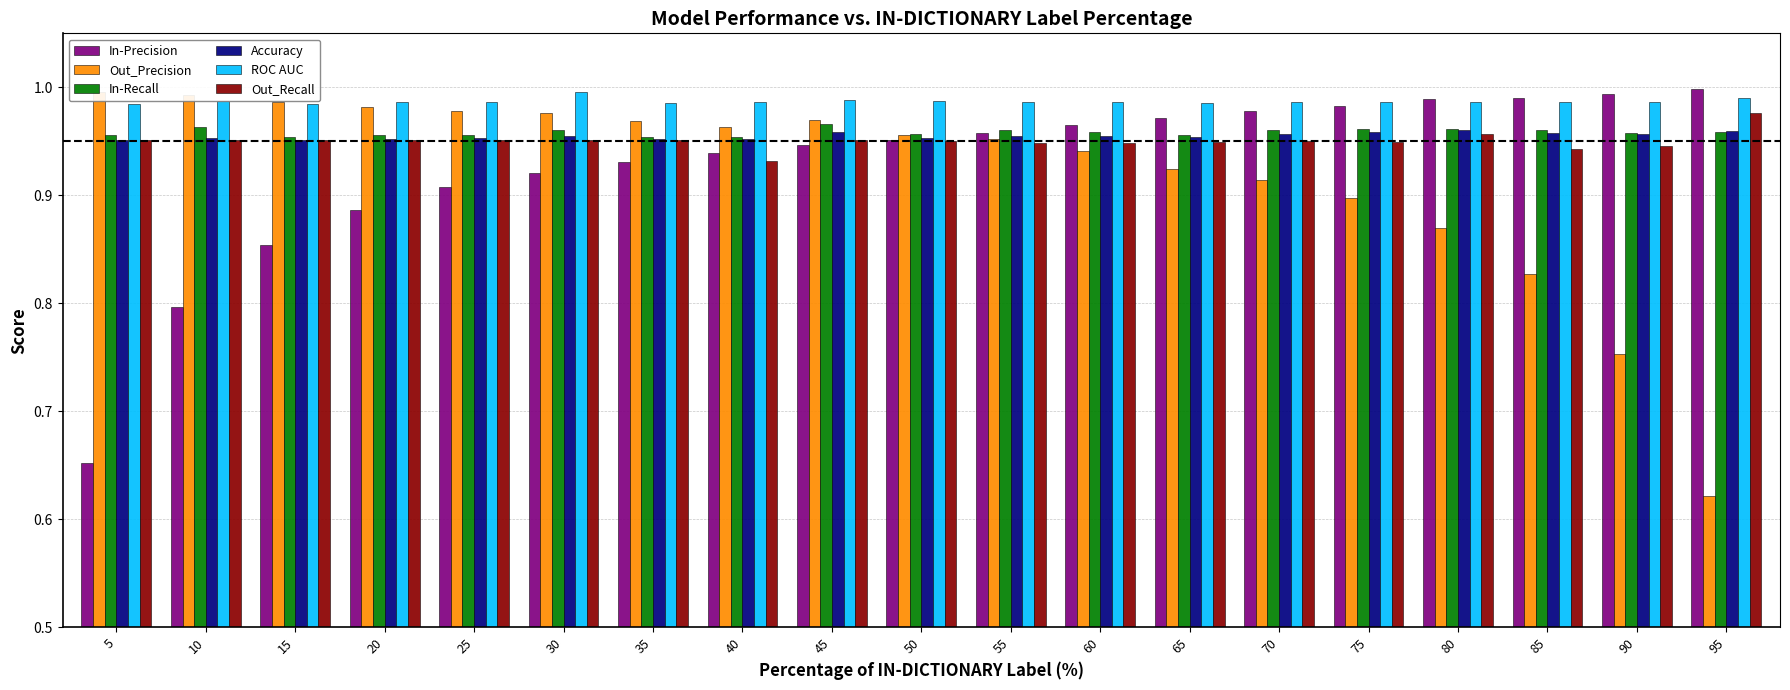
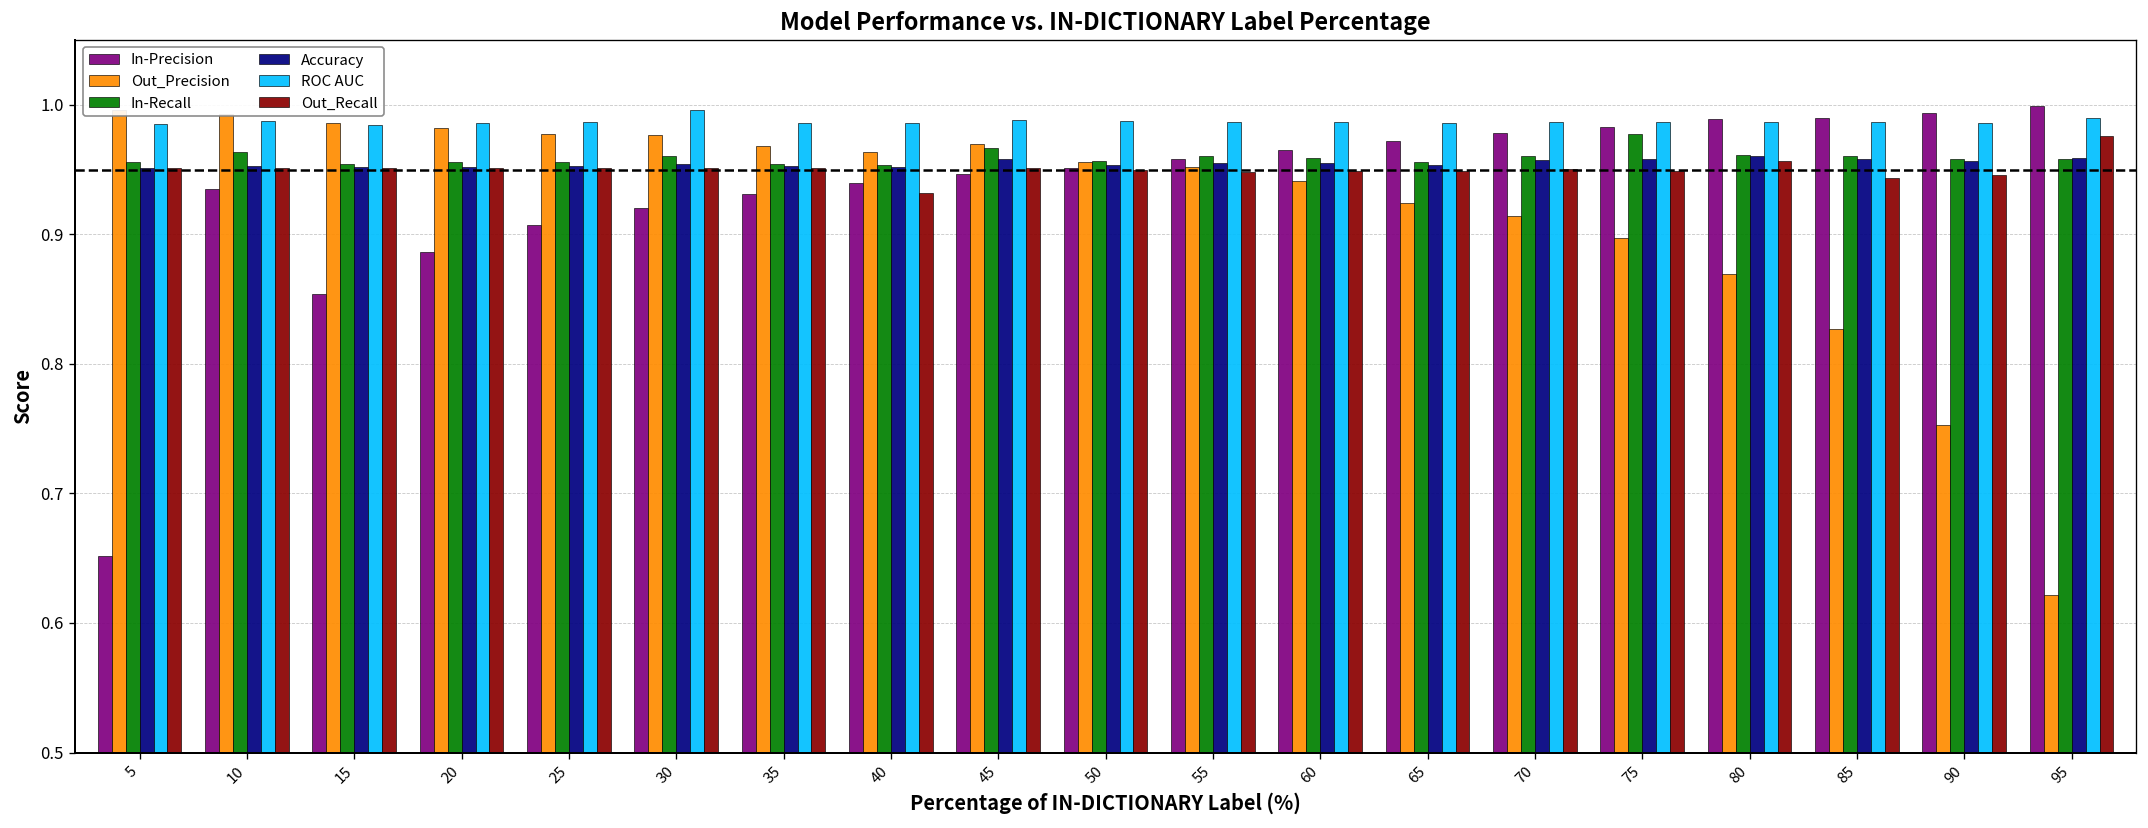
  {
    "In-Precision": {
      "5": 0.652,
-     "10": 0.796,
+     "10": 0.935,
      "15": 0.854,
      "20": 0.887,
      "25": 0.907,
      "30": 0.921,
      "35": 0.931,
      "40": 0.939,
      "45": 0.947,
      "50": 0.952,
      "55": 0.958,
      "60": 0.965,
      "65": 0.972,
      "70": 0.978,
      "75": 0.983,
      "80": 0.989,
      "85": 0.990,
      "90": 0.994,
      "95": 0.999
    },
    "Out_Precision": {
      "15": 0.986,
      "20": 0.982,
      "25": 0.978,
      "30": 0.976,
      "35": 0.968,
      "40": 0.964,
      "45": 0.970,
      "50": 0.956,
      "55": 0.952,
      "60": 0.941,
      "65": 0.924,
      "70": 0.914,
      "75": 0.897,
      "80": 0.870,
      "85": 0.827,
      "90": 0.753,
      "95": 0.621
    },
    "In-Recall": {
      "5": 0.956,
      "10": 0.963,
      "15": 0.954,
      "20": 0.956,
      "25": 0.956,
      "30": 0.960,
      "35": 0.954,
      "40": 0.954,
      "45": 0.966,
      "50": 0.957,
      "55": 0.960,
      "60": 0.959,
      "65": 0.956,
      "70": 0.960,
-     "75": 0.962,
+     "75": 0.978,
      "80": 0.962,
      "85": 0.961,
      "90": 0.958,
      "95": 0.958
    },
    "Accuracy": {
      "5": 0.951,
      "10": 0.953,
      "15": 0.952,
      "20": 0.952,
      "25": 0.953,
      "30": 0.955,
      "35": 0.952,
      "40": 0.952,
      "45": 0.958,
      "50": 0.953,
      "55": 0.955,
      "60": 0.955,
      "65": 0.954,
      "70": 0.957,
      "75": 0.958,
      "80": 0.961,
      "85": 0.958,
      "90": 0.957,
      "95": 0.959
    },
    "ROC AUC": {
      "5": 0.985,
      "15": 0.985,
      "20": 0.986,
      "25": 0.987,
      "30": 0.996,
      "35": 0.986,
      "40": 0.986,
      "45": 0.988,
      "50": 0.987,
      "55": 0.987,
      "60": 0.986,
      "65": 0.986,
      "70": 0.987,
      "75": 0.987,
      "80": 0.987,
      "85": 0.987,
      "90": 0.986,
      "95": 0.990
    },
    "Out_Recall": {
      "5": 0.951,
      "10": 0.951,
      "15": 0.951,
      "20": 0.951,
      "25": 0.951,
      "30": 0.951,
      "35": 0.951,
      "40": 0.932,
      "45": 0.951,
      "50": 0.950,
      "55": 0.948,
      "60": 0.949,
      "65": 0.949,
      "70": 0.950,
      "75": 0.949,
      "80": 0.957,
      "85": 0.943,
      "90": 0.946,
      "95": 0.976
    }
  }
